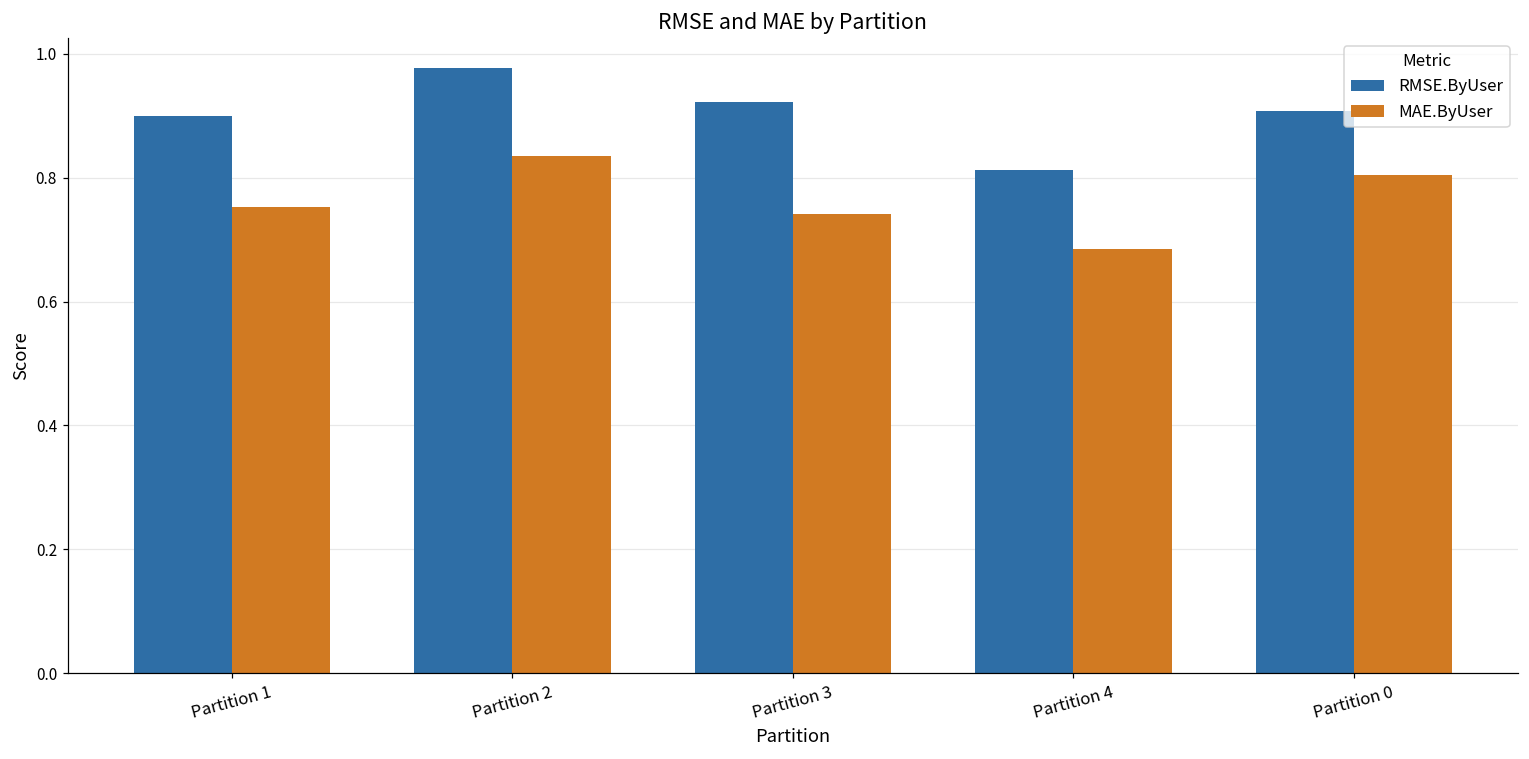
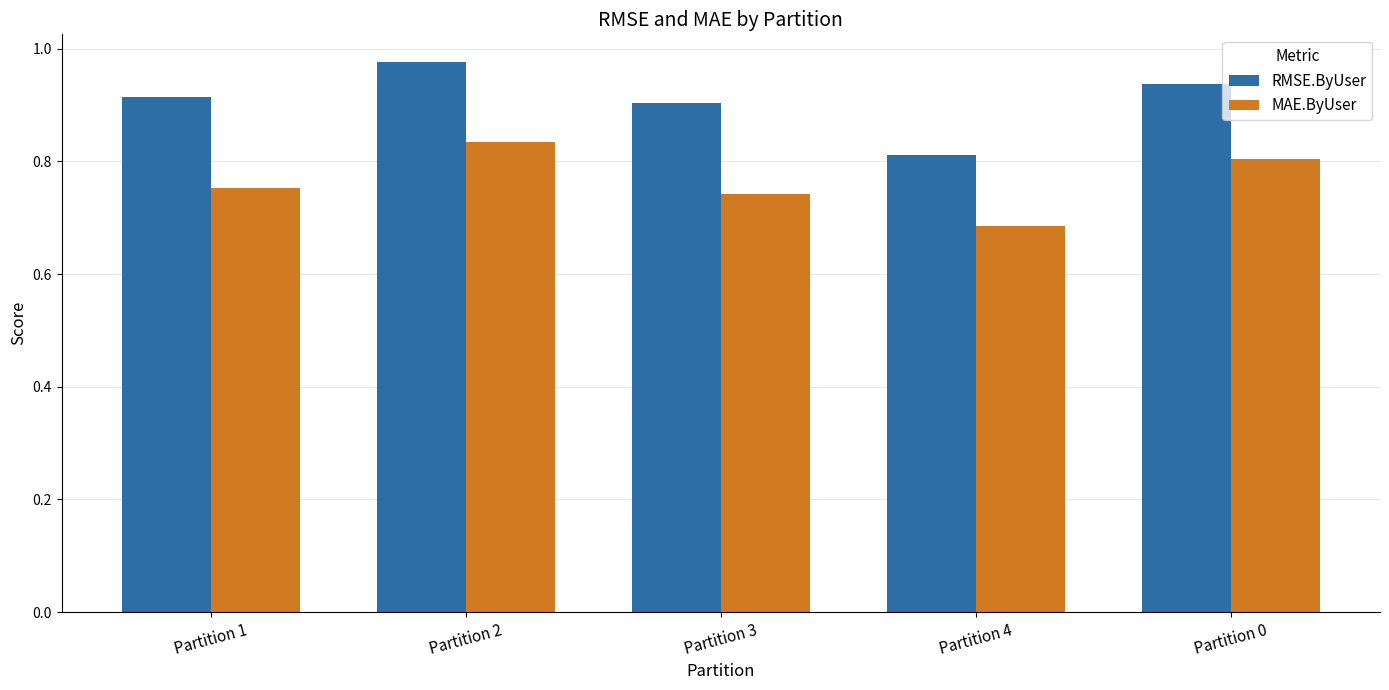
  {
    "RMSE.ByUser": {
-     "Partition 1": 0.90,
+     "Partition 1": 0.92,
      "Partition 2": 0.98,
-     "Partition 3": 0.92,
+     "Partition 3": 0.90,
      "Partition 4": 0.81,
-     "Partition 0": 0.91
+     "Partition 0": 0.94
    },
    "MAE.ByUser": {
      "Partition 1": 0.75,
      "Partition 2": 0.84,
      "Partition 3": 0.74,
      "Partition 4": 0.69,
      "Partition 0": 0.80
    }
  }
